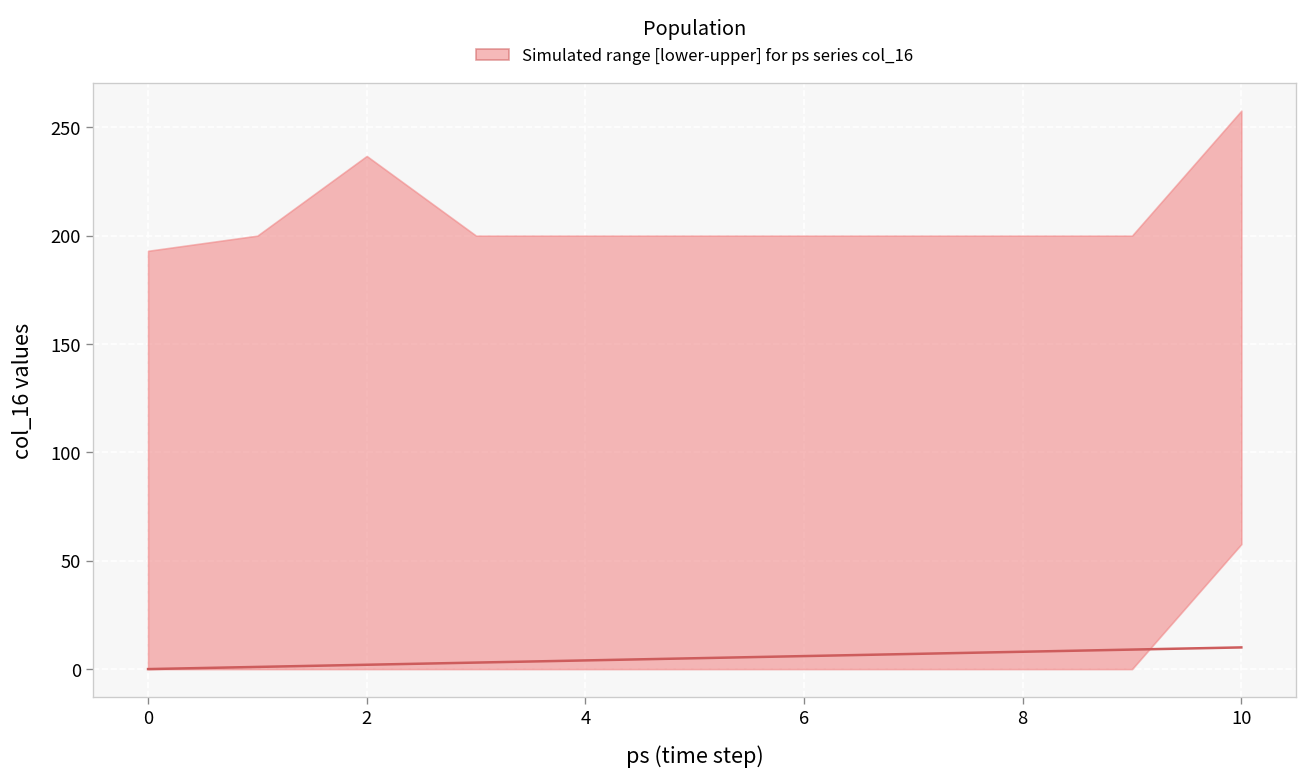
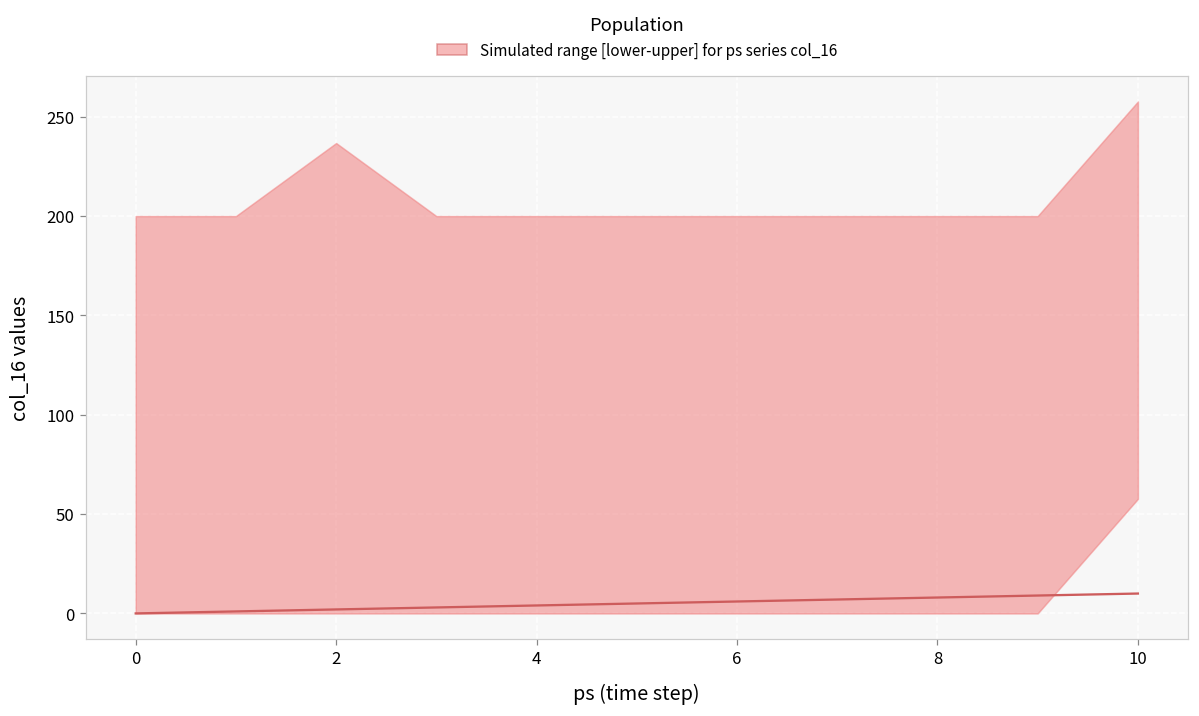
  {
    "Simulated range [lower-upper] for ps series col_16": {
-     "0": 193
+     "0": 200
    }
  }
